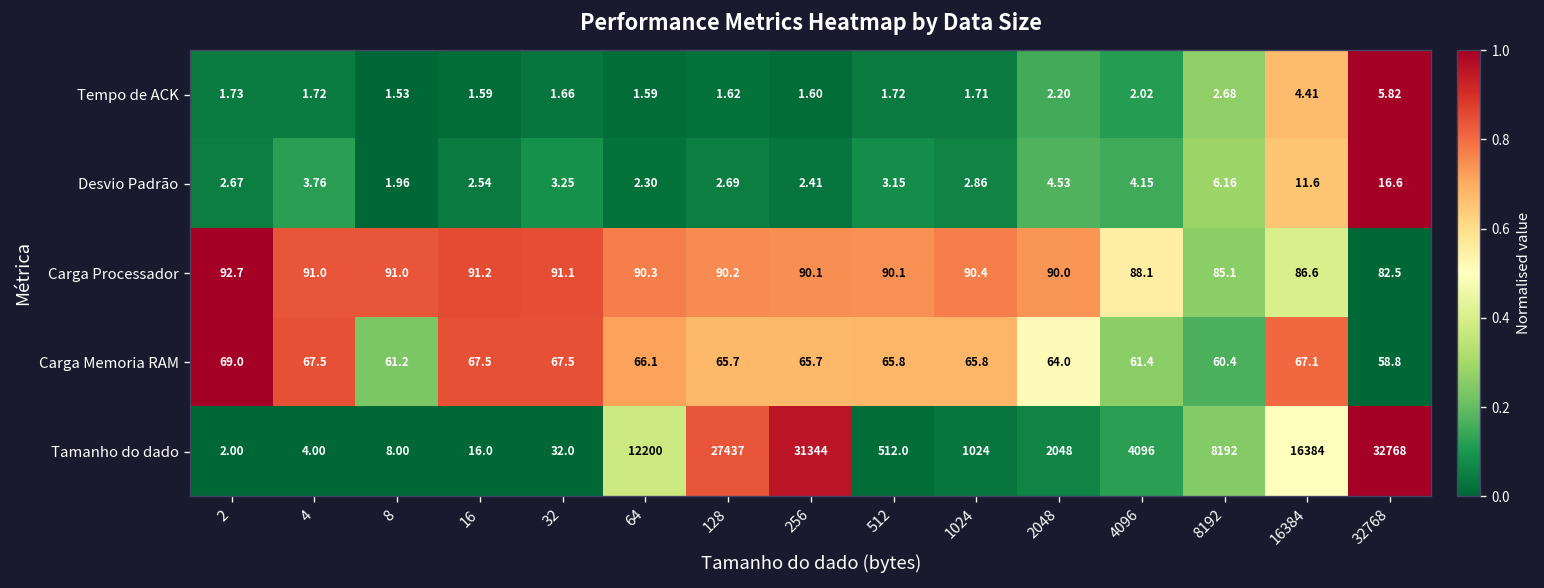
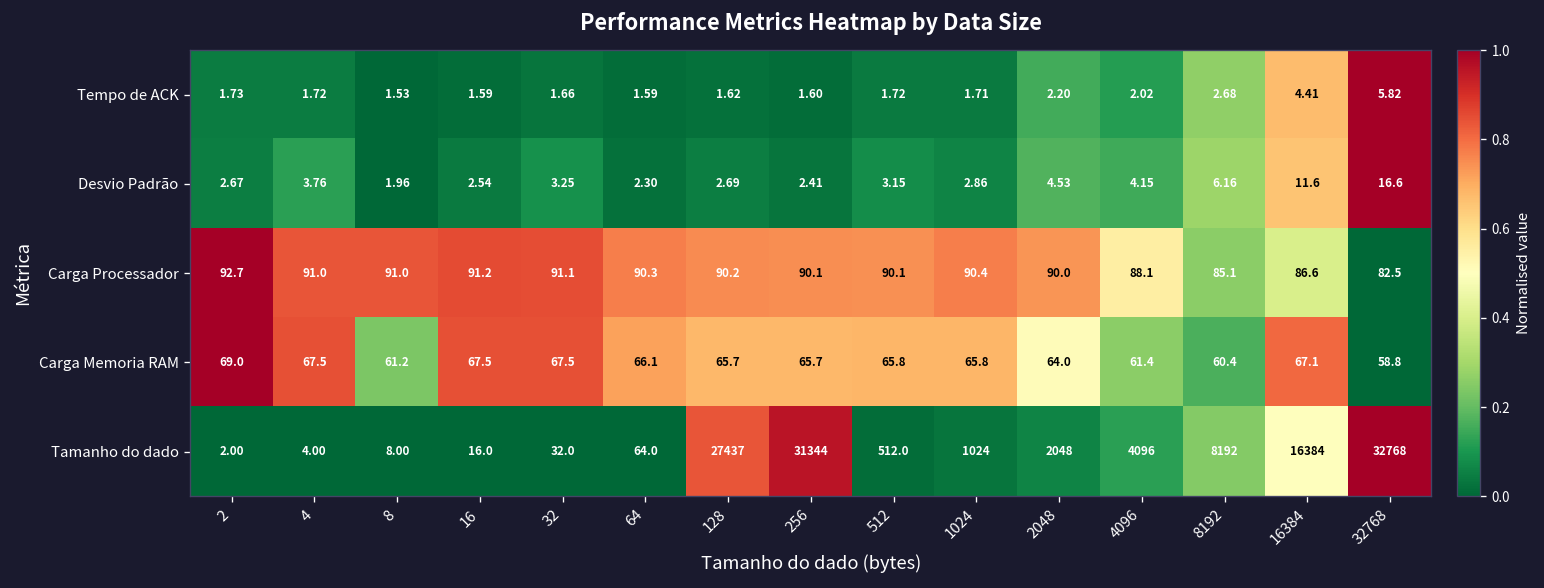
  {
    "Tempo de ACK": {
      "2": 1.73,
      "4": 1.72,
      "8": 1.53,
      "16": 1.59,
      "32": 1.66,
      "64": 1.59,
      "128": 1.62,
      "256": 1.60,
      "512": 1.72,
      "1024": 1.71,
      "2048": 2.20,
      "4096": 2.02,
      "8192": 2.68,
      "16384": 4.41,
      "32768": 5.82
    },
    "Desvio Padrão": {
      "2": 2.67,
      "4": 3.76,
      "8": 1.96,
      "16": 2.54,
      "32": 3.25,
      "64": 2.30,
      "128": 2.69,
      "256": 2.41,
      "512": 3.15,
      "1024": 2.86,
      "2048": 4.53,
      "4096": 4.15,
      "8192": 6.16,
      "16384": 11.6,
      "32768": 16.6
    },
    "Carga Processador": {
      "2": 92.7,
      "4": 91.0,
      "8": 91.0,
      "16": 91.2,
      "32": 91.1,
      "64": 90.3,
      "128": 90.2,
      "256": 90.1,
      "512": 90.1,
      "1024": 90.4,
      "2048": 90.0,
      "4096": 88.1,
      "8192": 85.1,
      "16384": 86.6,
      "32768": 82.5
    },
    "Carga Memoria RAM": {
      "2": 69.0,
      "4": 67.5,
      "8": 61.2,
      "16": 67.5,
      "32": 67.5,
      "64": 66.1,
      "128": 65.7,
      "256": 65.7,
      "512": 65.8,
      "1024": 65.8,
      "2048": 64.0,
      "4096": 61.4,
      "8192": 60.4,
      "16384": 67.1,
      "32768": 58.8
    },
    "Tamanho do dado": {
      "2": 2.00,
      "4": 4.00,
      "8": 8.00,
      "16": 16.0,
      "32": 32.0,
-     "64": 12200,
+     "64": 64.0,
      "128": 27437,
      "256": 31344,
      "512": 512.0,
      "1024": 1024,
      "2048": 2048,
      "4096": 4096,
      "8192": 8192,
      "16384": 16384,
      "32768": 32768
    }
  }
